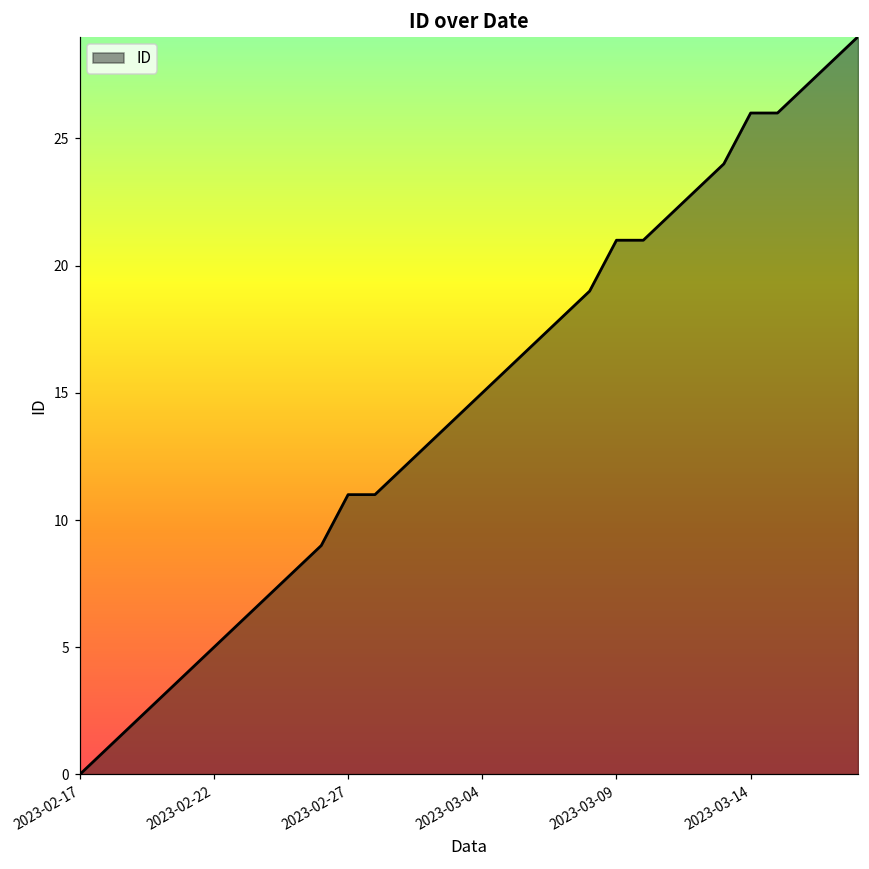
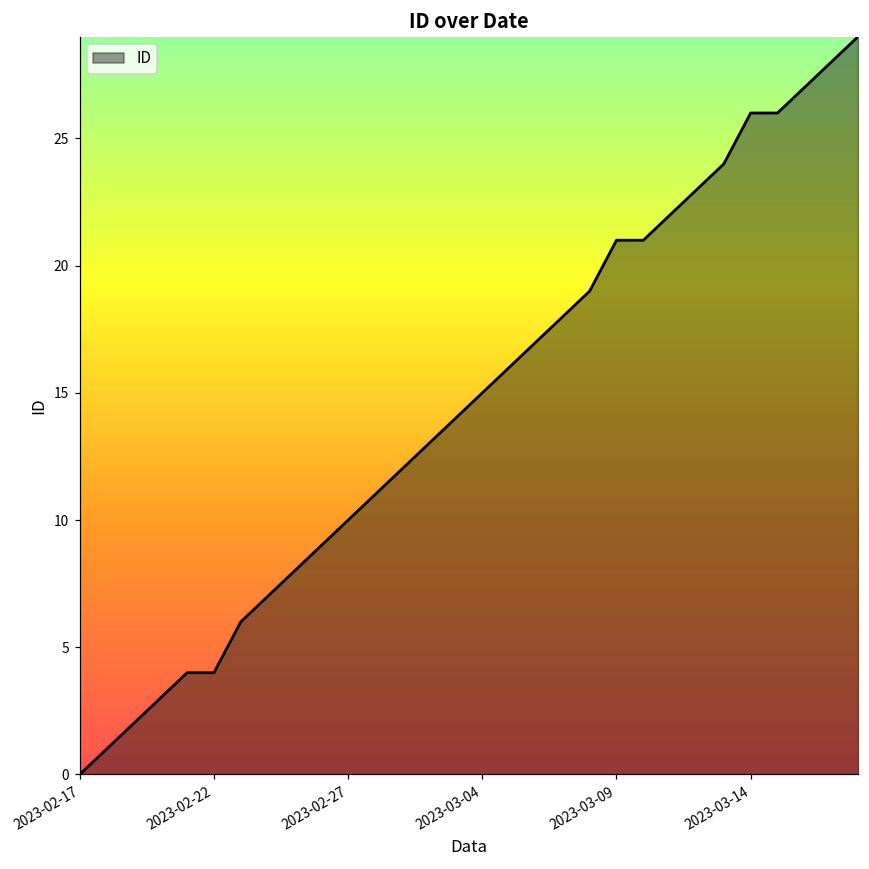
  {
    "2023-02-17": 0,
-   "2023-02-22": 5,
-   "2023-02-27": 11,
+   "2023-02-22": 4,
+   "2023-02-27": 10,
    "2023-03-04": 15,
    "2023-03-09": 21,
    "2023-03-14": 26
  }
